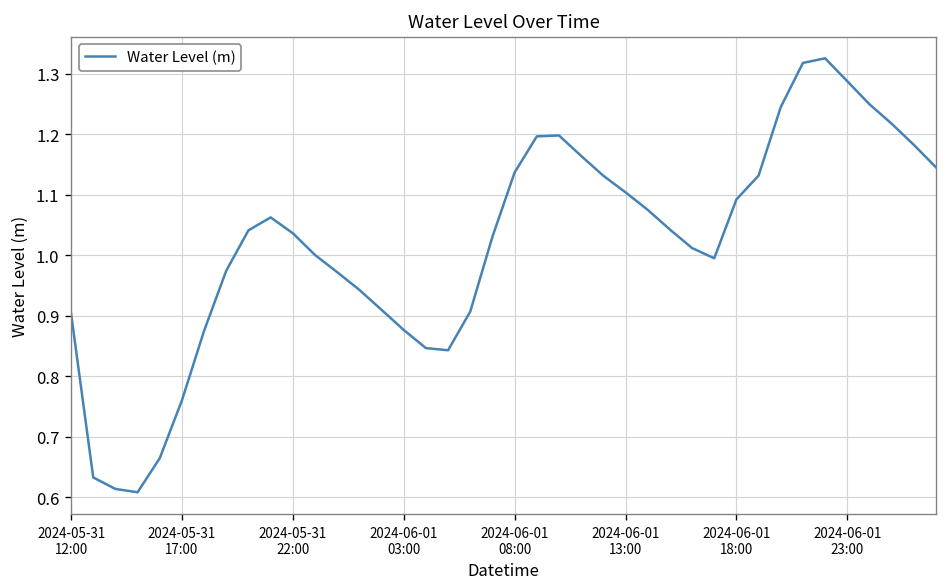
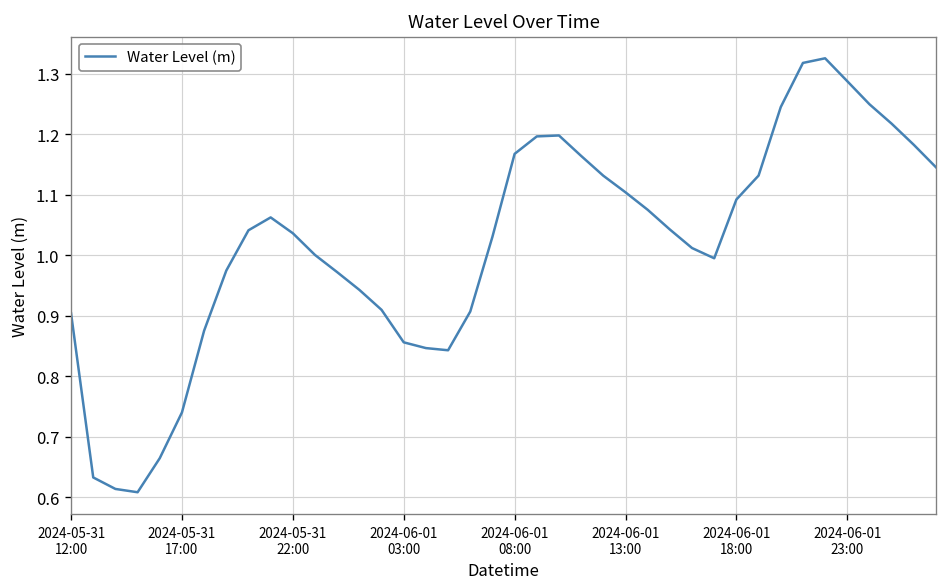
  {
    "2024-05-31 12:00": 0.90,
-   "2024-05-31 17:00": 0.76,
+   "2024-05-31 17:00": 0.74,
    "2024-05-31 22:00": 1.04,
-   "2024-06-01 03:00": 0.88,
-   "2024-06-01 08:00": 1.14,
+   "2024-06-01 03:00": 0.86,
+   "2024-06-01 08:00": 1.17,
    "2024-06-01 13:00": 1.10,
    "2024-06-01 18:00": 1.09,
    "2024-06-01 23:00": 1.29
  }
